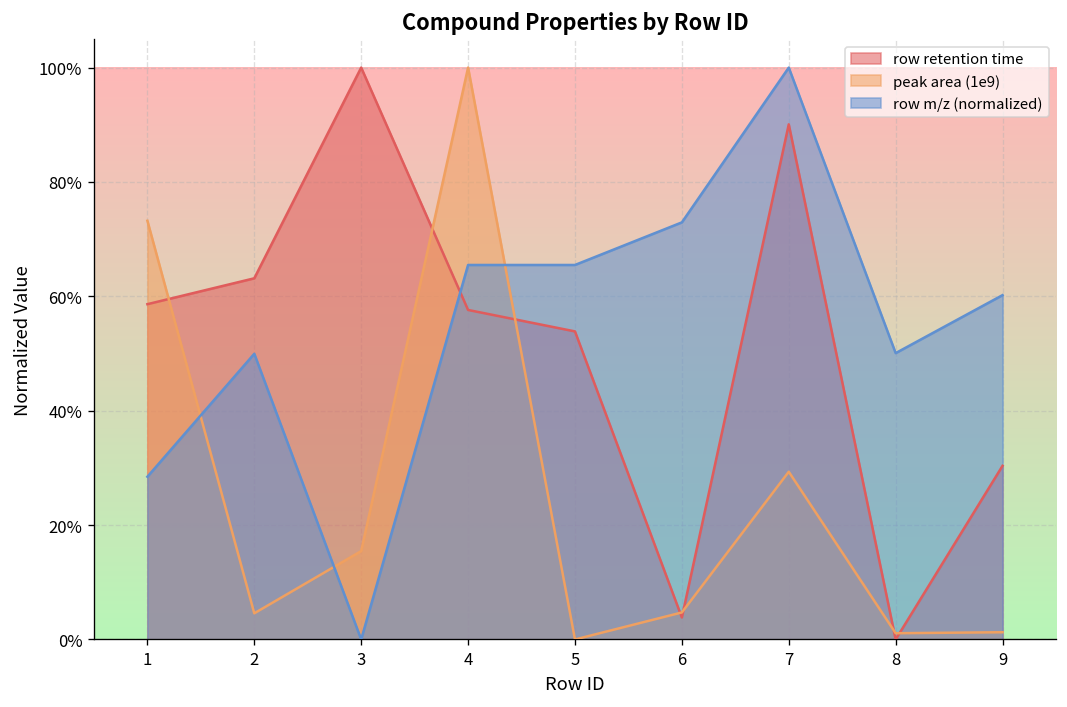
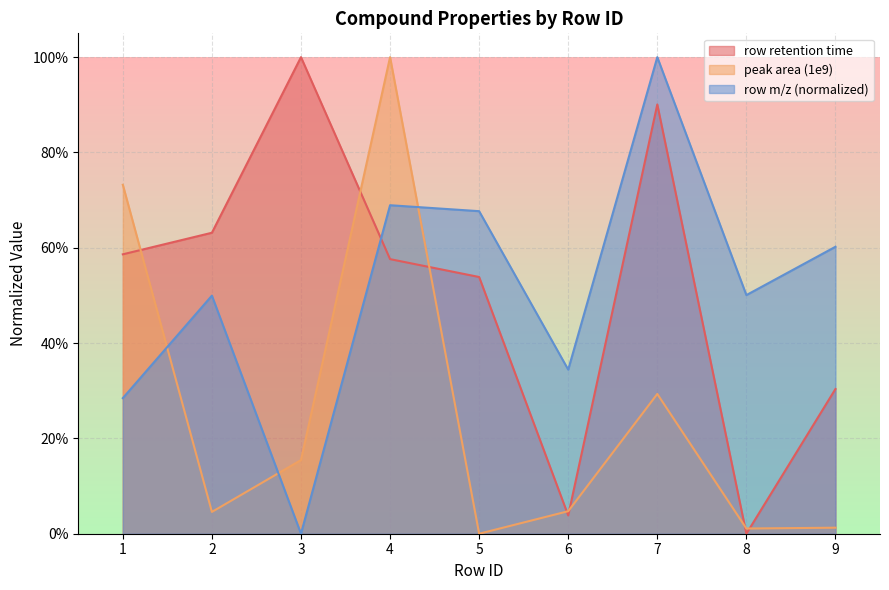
  {
    "row m/z (normalized)": {
      "1": "28%",
      "2": "50%",
      "3": "0%",
-     "4": "65%",
-     "5": "65%",
-     "6": "73%",
+     "4": "69%",
+     "5": "68%",
+     "6": "34%",
      "7": "100%",
      "8": "50%",
      "9": "60%"
    }
  }
